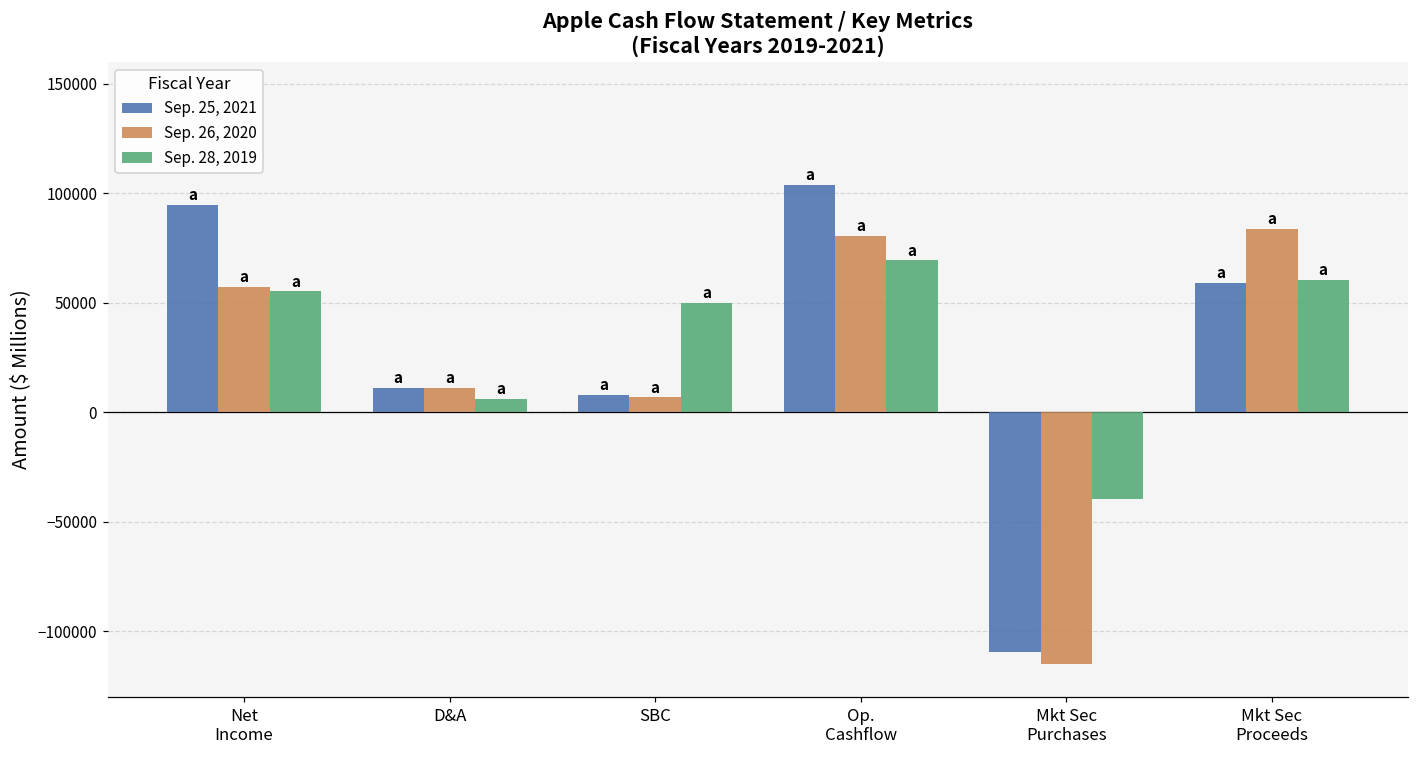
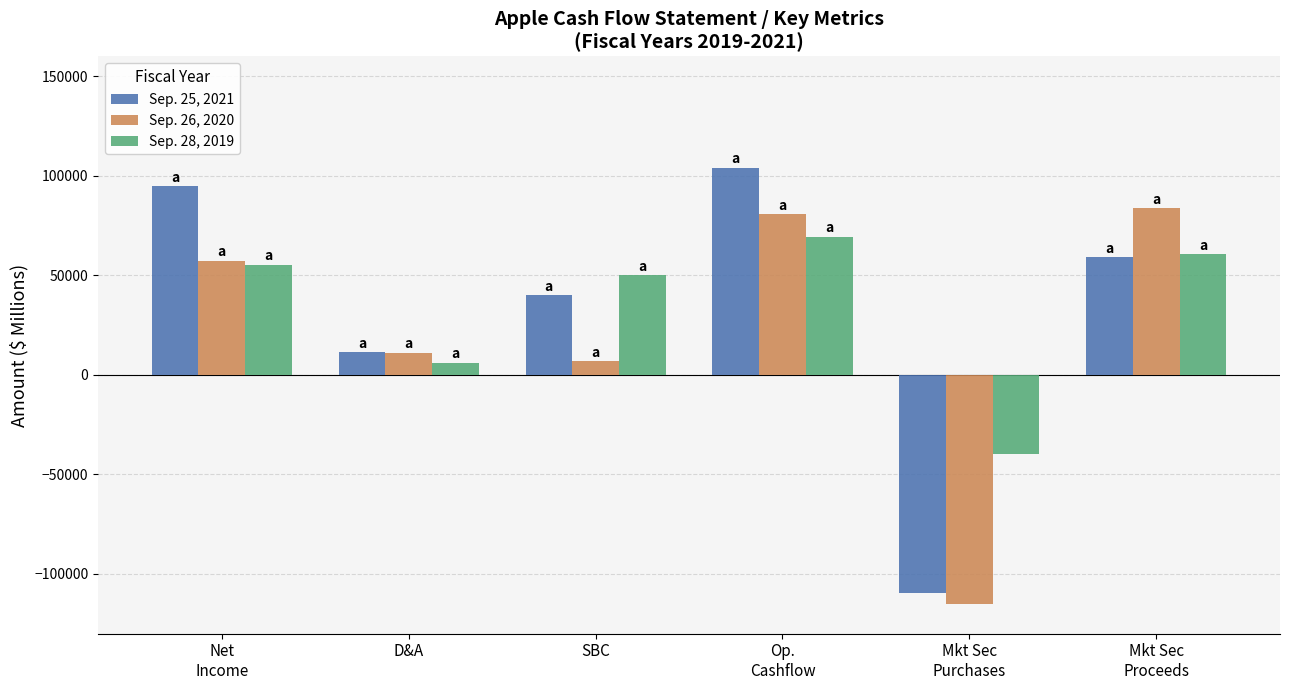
  {
    "Sep. 25, 2021": {
      "Net Income": 95000,
      "D&A": 11000,
-     "SBC": 8000,
+     "SBC": 40000,
      "Op. Cashflow": 104000,
      "Mkt Sec Purchases": -110000,
      "Mkt Sec Proceeds": 59000
    },
    "Sep. 26, 2020": {
      "Net Income": 57000,
      "D&A": 11000,
      "SBC": 7000,
      "Op. Cashflow": 81000,
      "Mkt Sec Purchases": -115000,
      "Mkt Sec Proceeds": 84000
    },
    "Sep. 28, 2019": {
      "Net Income": 55000,
      "D&A": 6000,
      "SBC": 50000,
      "Op. Cashflow": 69000,
      "Mkt Sec Purchases": -40000,
      "Mkt Sec Proceeds": 61000
    }
  }
